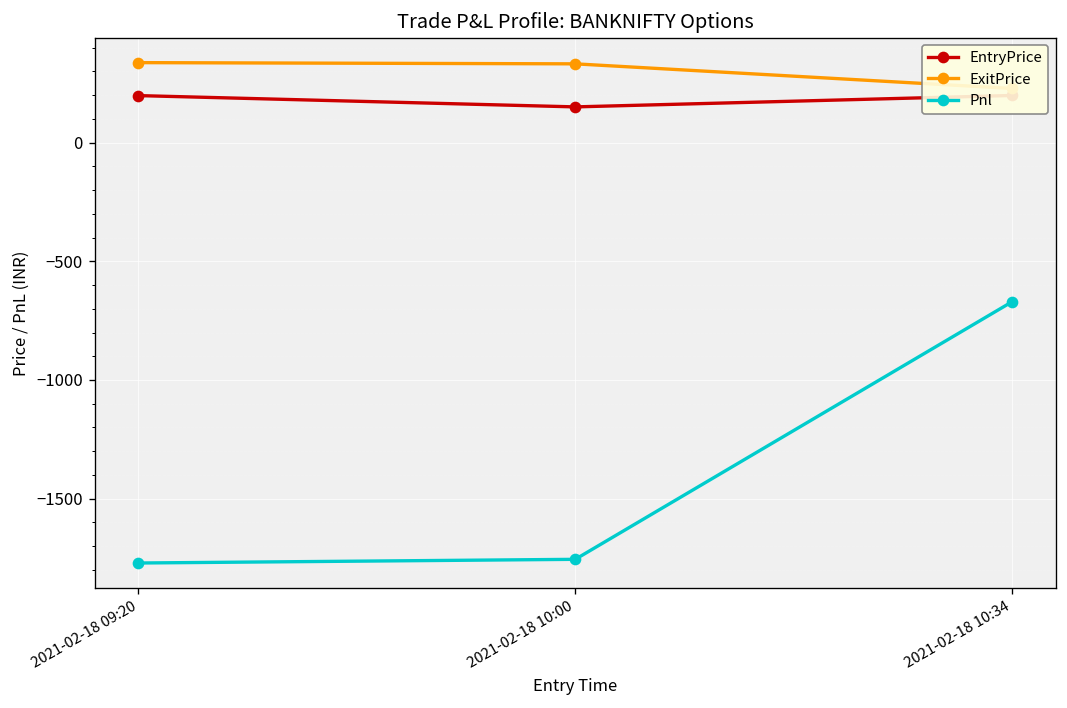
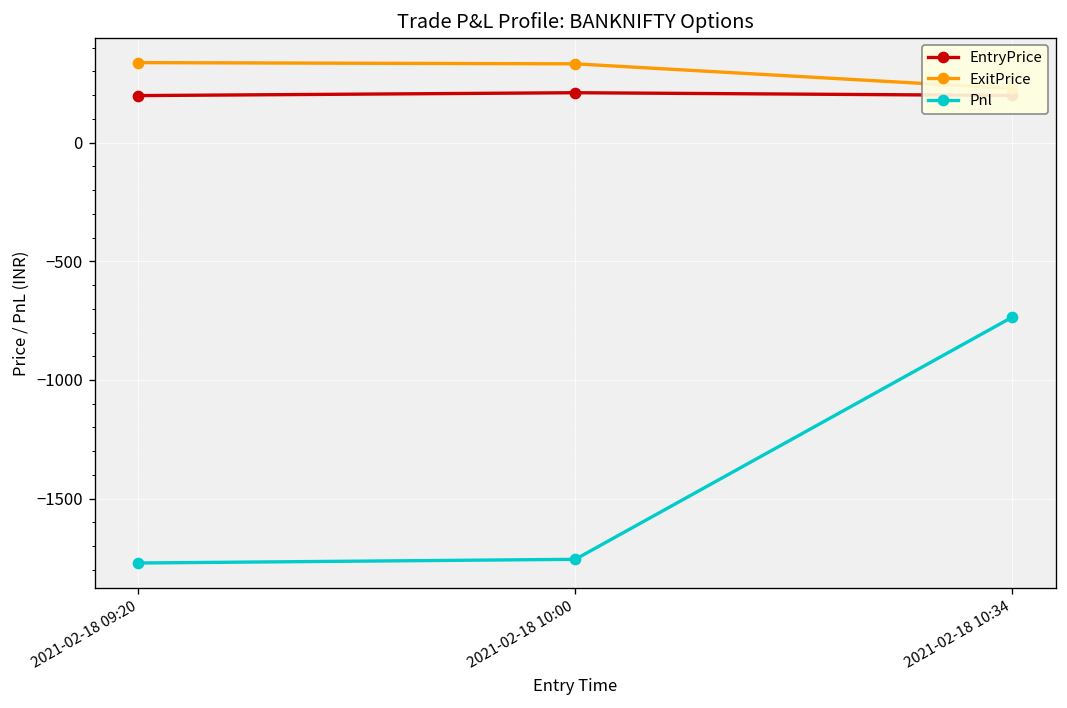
  {
    "EntryPrice": {
      "2021-02-18 09:20": 200,
-     "2021-02-18 10:00": 150
+     "2021-02-18 10:00": 210
    },
    "ExitPrice": {
      "2021-02-18 09:20": 340,
      "2021-02-18 10:00": 330
    },
    "Pnl": {
      "2021-02-18 09:20": -1770,
      "2021-02-18 10:00": -1760,
-     "2021-02-18 10:34": -670
+     "2021-02-18 10:34": -740
    }
  }
